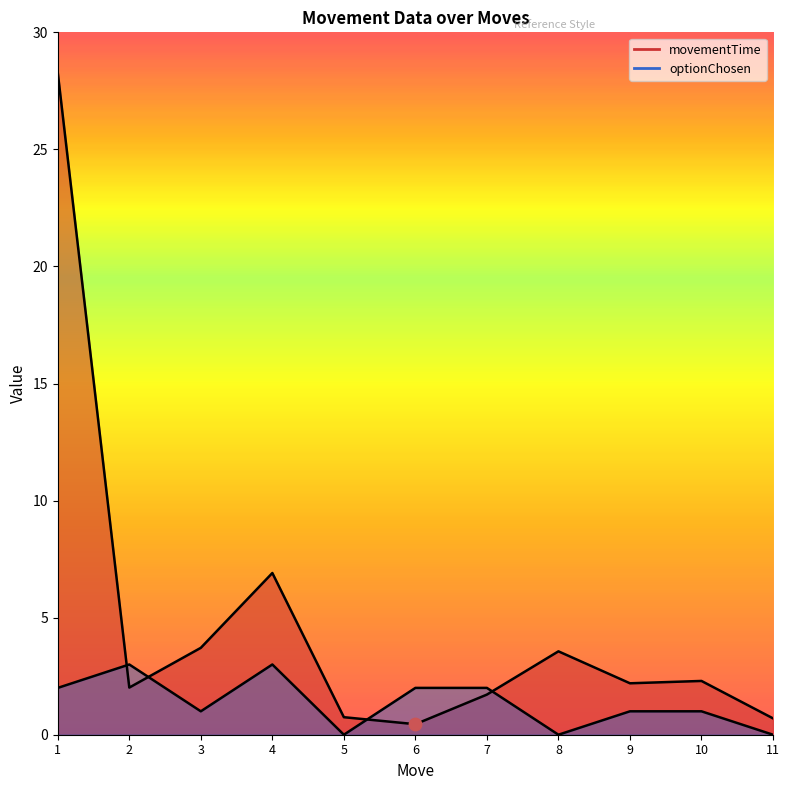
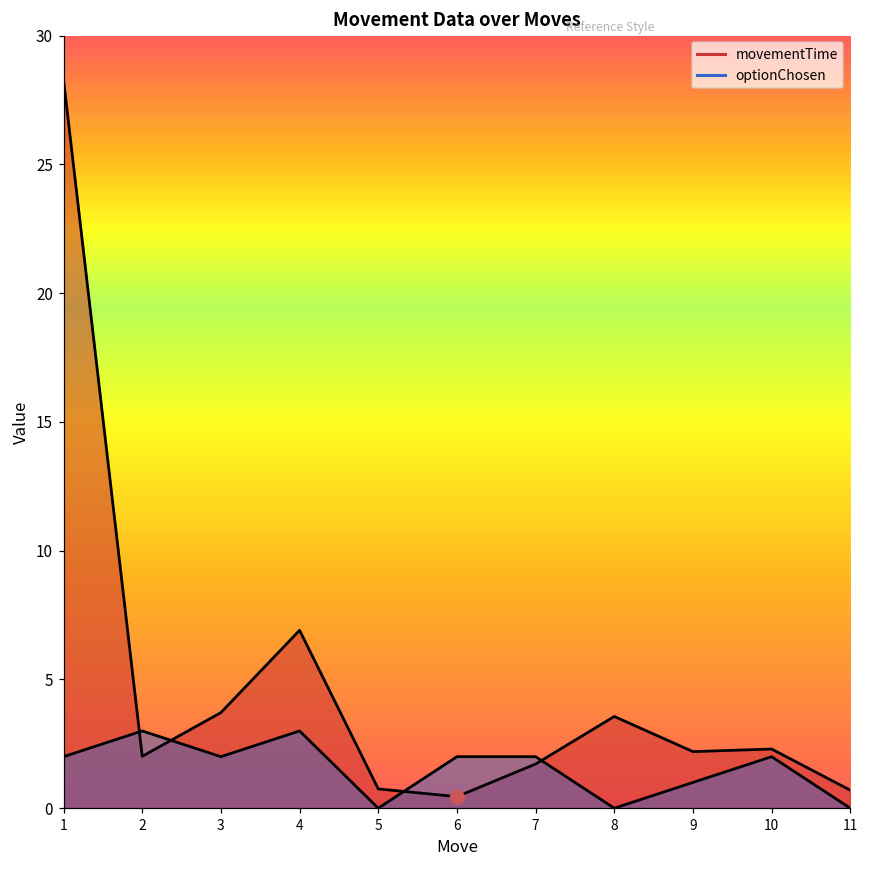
  {
    "optionChosen": {
      "1": 2,
      "2": 3,
-     "3": 1,
+     "3": 2,
      "4": 3,
      "5": 0,
      "6": 2,
      "7": 2,
      "8": 0,
      "9": 1,
-     "10": 1,
+     "10": 2,
      "11": 0
    }
  }
